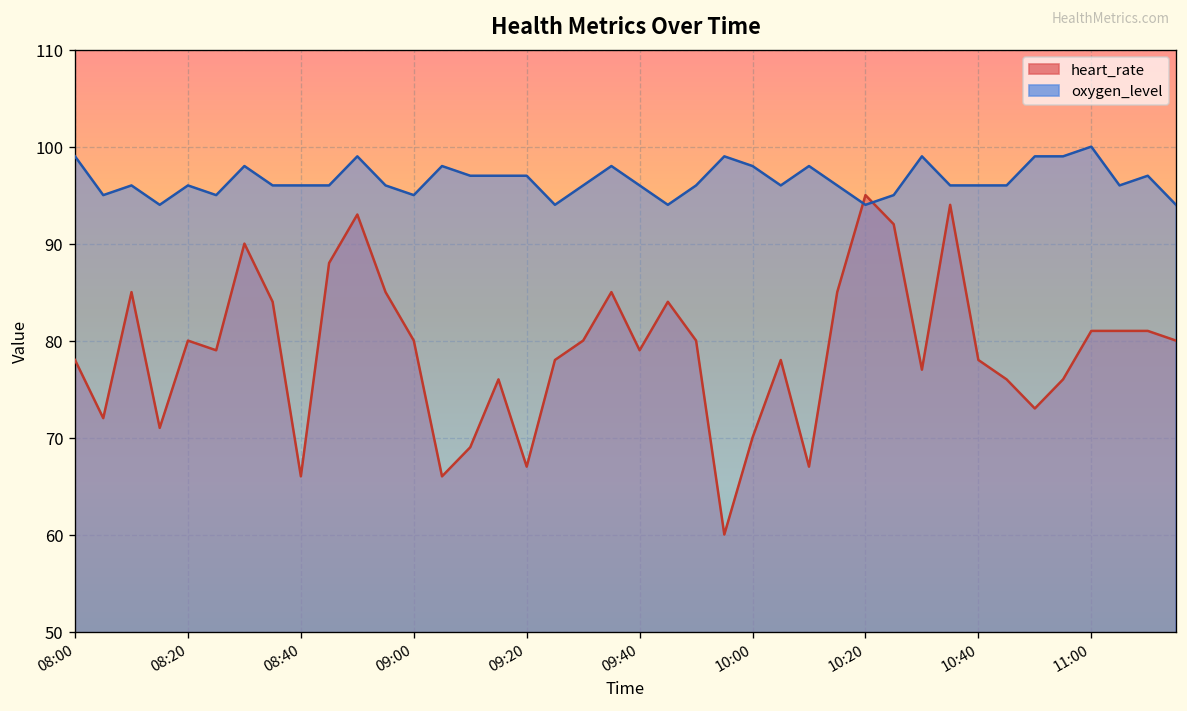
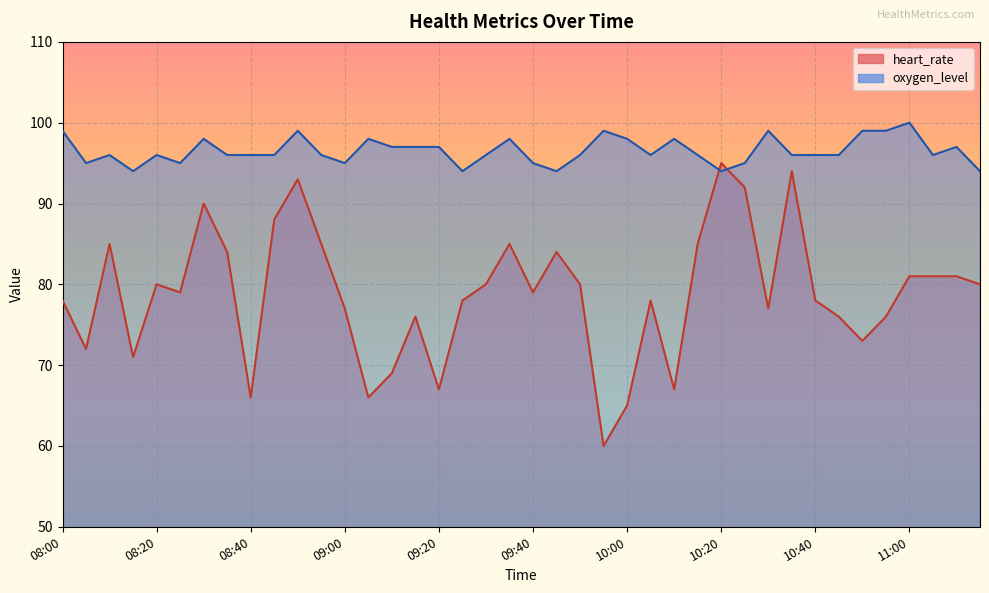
  {
    "heart_rate": {
      "08:00": 78,
      "08:20": 80,
      "08:40": 66,
-     "09:00": 80,
+     "09:00": 77,
      "09:20": 67,
      "09:40": 79,
-     "10:00": 70,
+     "10:00": 65,
      "10:20": 95,
      "10:40": 78,
      "11:00": 81
    },
    "oxygen_level": {
      "08:00": 99,
      "08:20": 96,
      "08:40": 96,
      "09:00": 95,
      "09:20": 97,
-     "09:40": 96,
+     "09:40": 95,
      "10:00": 98,
      "10:20": 94,
      "10:40": 96,
      "11:00": 100
    }
  }
